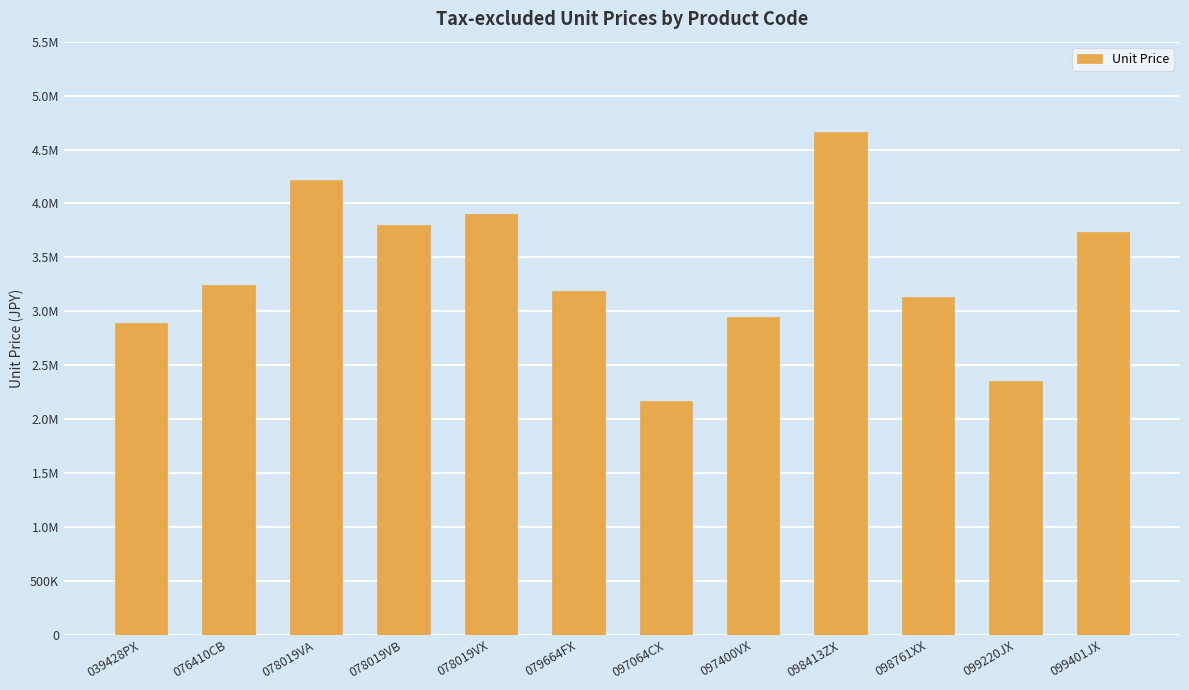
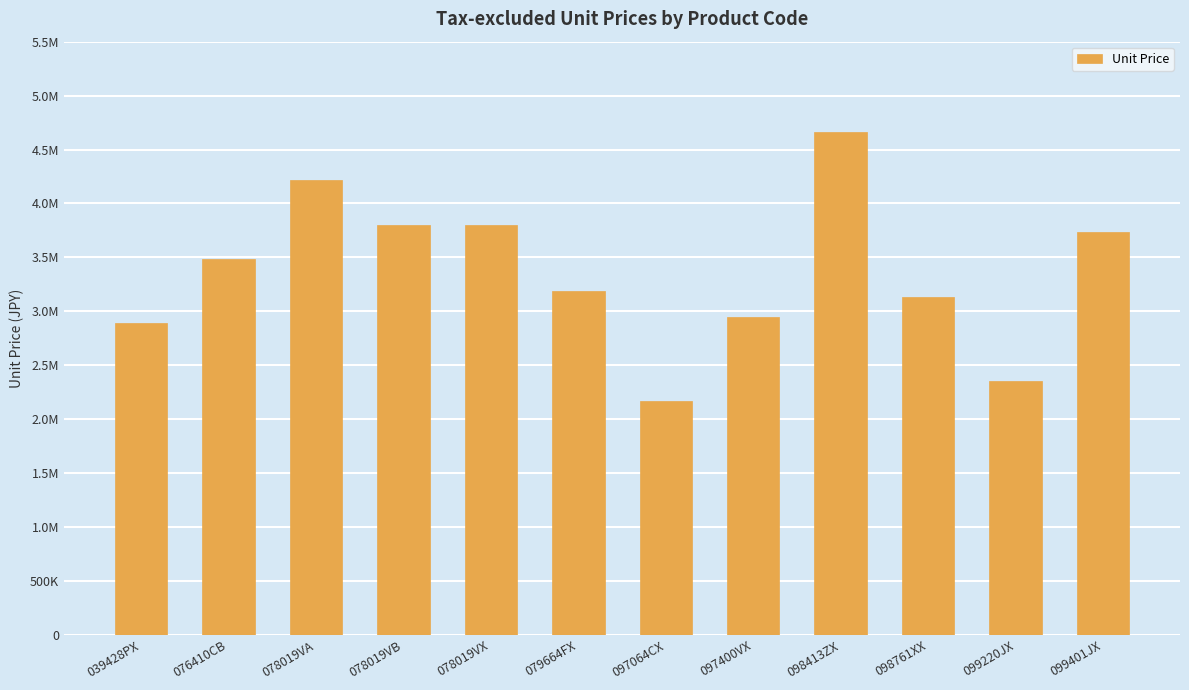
  {
    "039428PX": 2900000,
-   "076410CB": 3240000,
+   "076410CB": 3490000,
    "078019VA": 4220000,
    "078019VB": 3800000,
-   "078019VX": 3900000,
+   "078019VX": 3800000,
    "079664FX": 3180000,
    "097064CX": 2170000,
    "097400VX": 2950000,
    "098413ZX": 4660000,
    "098761XX": 3130000,
    "099220JX": 2350000,
    "099401JX": 3730000
  }
